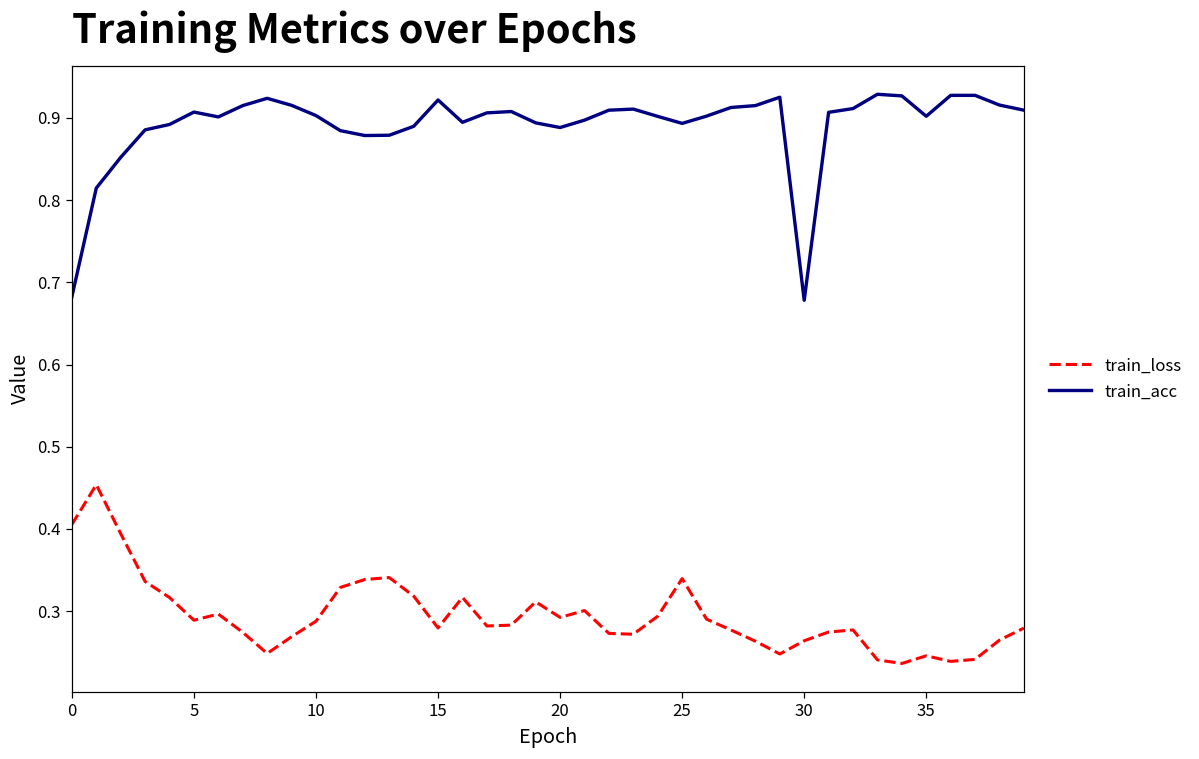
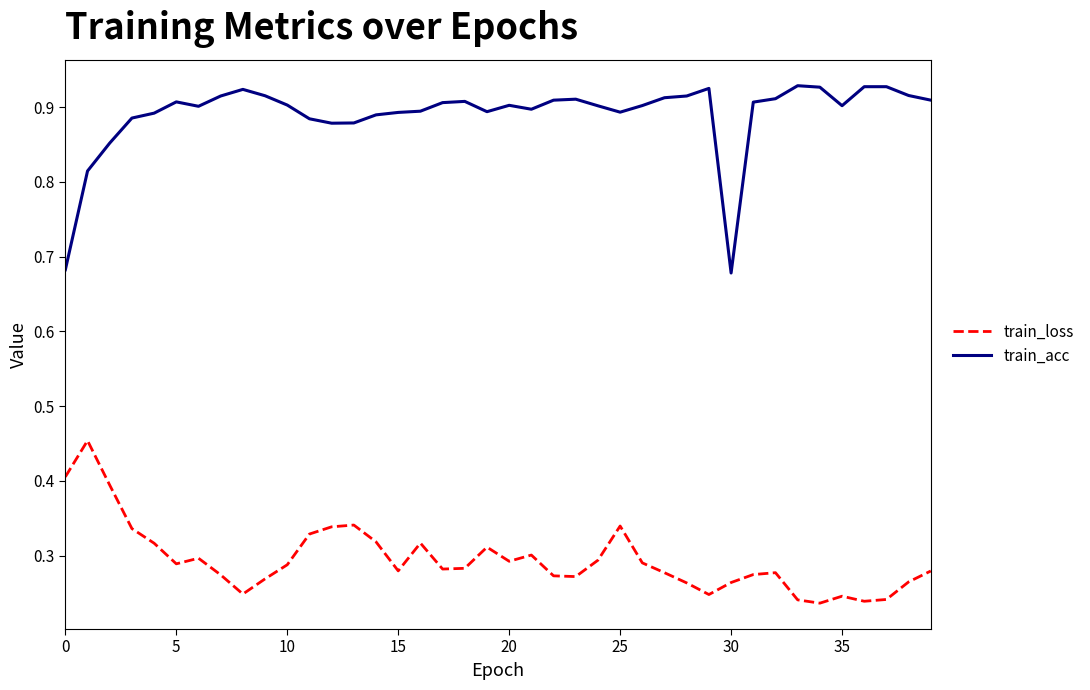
  {
    "train_loss": {
      "0": 0.41,
      "5": 0.29,
      "10": 0.29,
      "15": 0.28,
      "20": 0.29,
      "25": 0.34,
      "30": 0.26,
      "35": 0.25
    },
    "train_acc": {
      "0": 0.68,
      "5": 0.91,
      "10": 0.90,
-     "15": 0.92,
-     "20": 0.89,
+     "15": 0.89,
+     "20": 0.90,
      "25": 0.89,
      "30": 0.68,
      "35": 0.90
    }
  }
